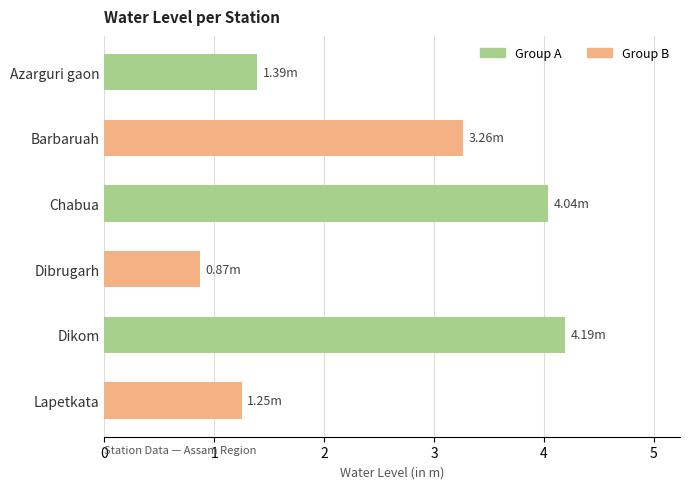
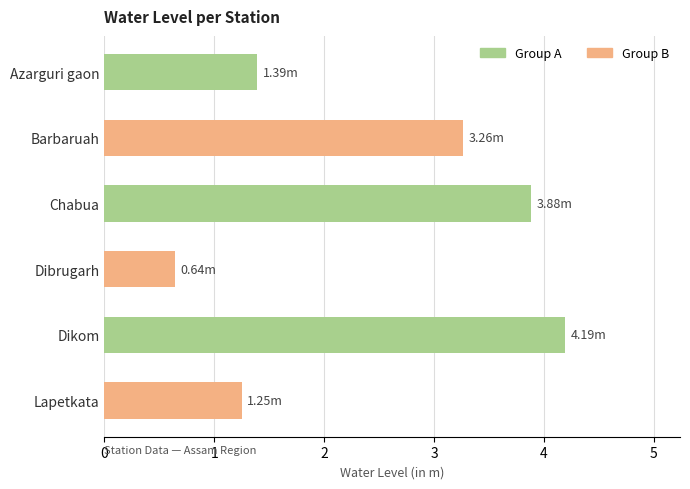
  {
    "Azarguri gaon": "1.39m",
    "Barbaruah": "3.26m",
-   "Chabua": "4.04m",
-   "Dibrugarh": "0.87m",
+   "Chabua": "3.88m",
+   "Dibrugarh": "0.64m",
    "Dikom": "4.19m",
    "Lapetkata": "1.25m"
  }
